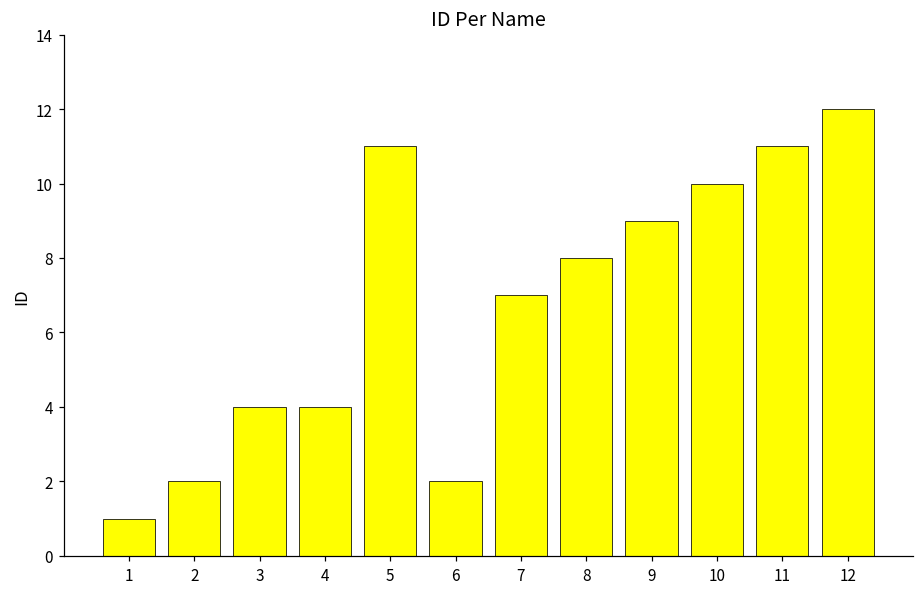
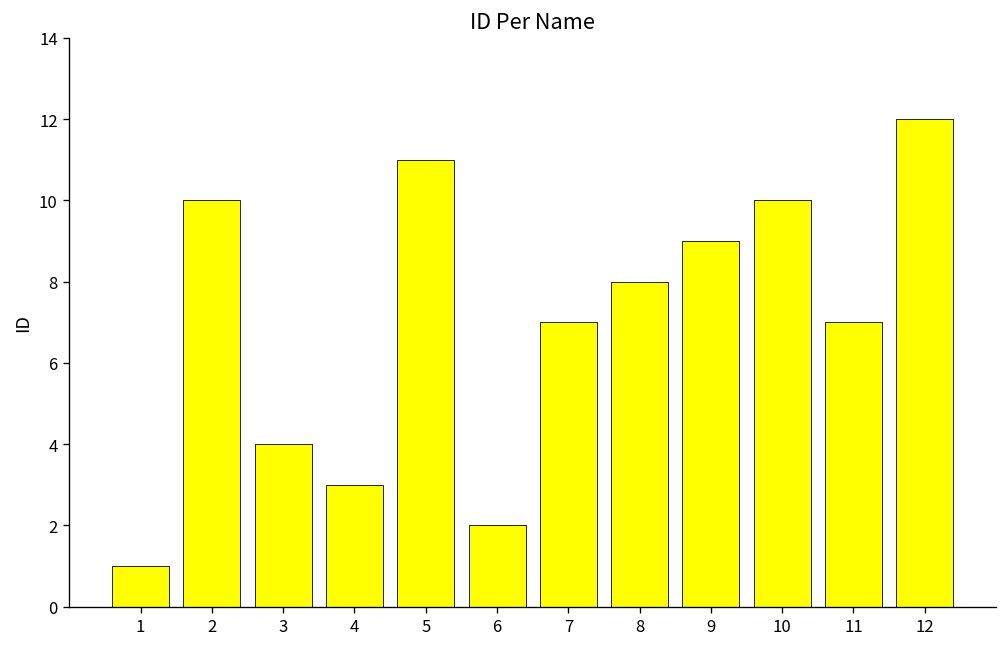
  {
    "1": 1,
-   "2": 2,
+   "2": 10,
    "3": 4,
-   "4": 4,
+   "4": 3,
    "5": 11,
    "6": 2,
    "7": 7,
    "8": 8,
    "9": 9,
    "10": 10,
-   "11": 11,
+   "11": 7,
    "12": 12
  }
